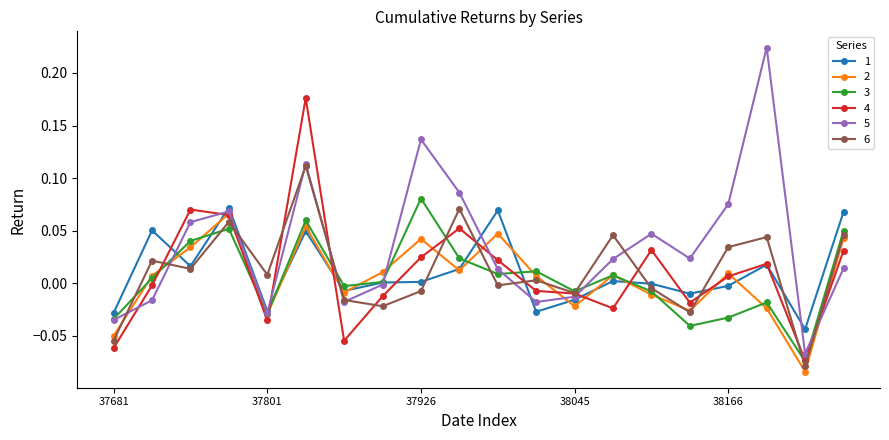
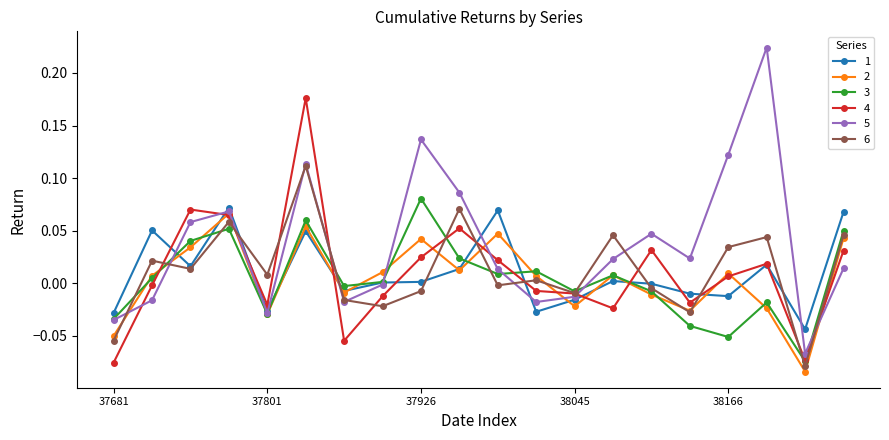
  {
    "1": {
      "37681": -0.028,
      "37926": 0.001,
      "38045": -0.016,
-     "38166": -0.002
+     "38166": -0.012
    },
    "2": {
      "37681": -0.050,
      "37926": 0.042,
      "38045": -0.022,
      "38166": 0.009
    },
    "3": {
      "37926": 0.081,
-     "38166": -0.033
+     "38166": -0.051
    },
    "4": {
-     "37681": -0.061,
-     "37801": -0.035,
+     "37681": -0.075,
+     "37801": -0.020,
      "37926": 0.025,
      "38166": 0.007
    },
    "5": {
      "37926": 0.137,
      "38045": -0.013,
-     "38166": 0.075
+     "38166": 0.122
    },
    "6": {
      "37681": -0.054,
      "37801": 0.008,
      "37926": -0.007,
      "38166": 0.034
    }
  }
